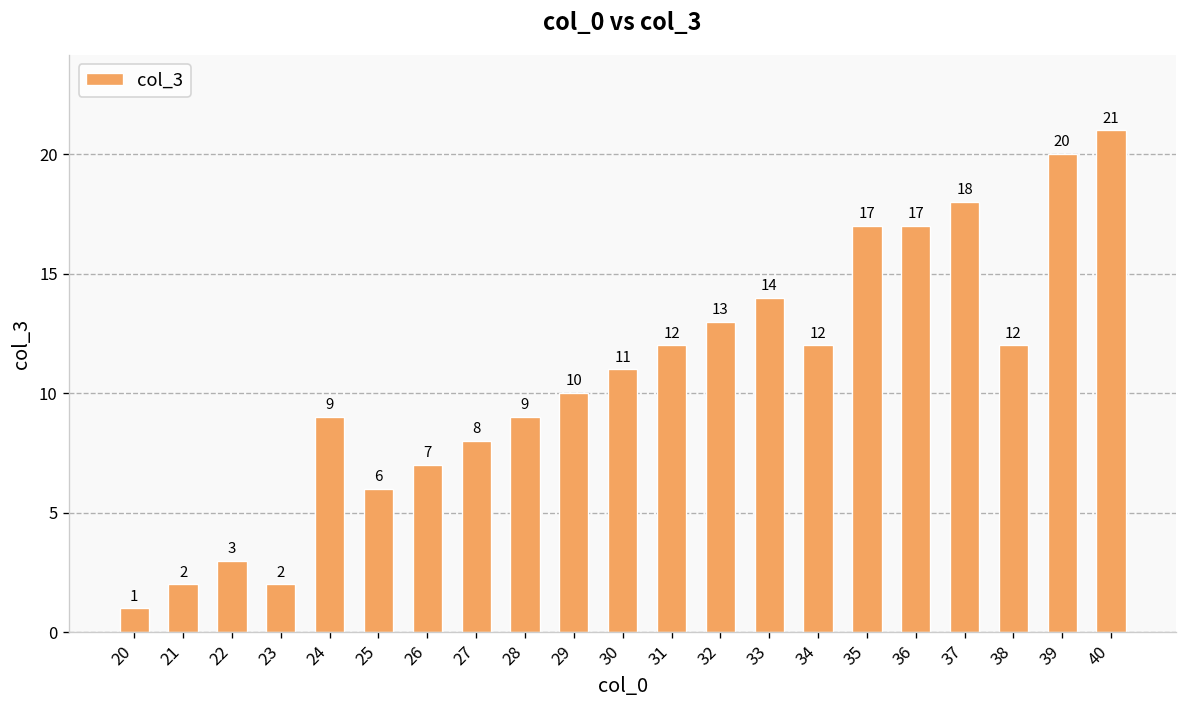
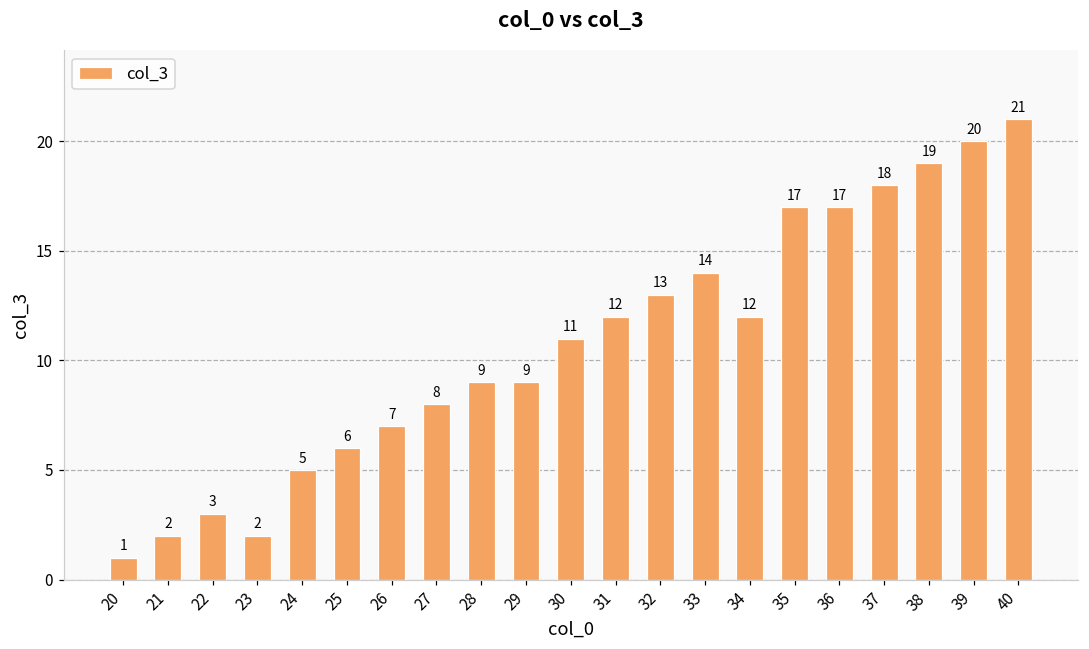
  {
    "20": 1,
    "21": 2,
    "22": 3,
    "23": 2,
-   "24": 9,
+   "24": 5,
    "25": 6,
    "26": 7,
    "27": 8,
    "28": 9,
-   "29": 10,
+   "29": 9,
    "30": 11,
    "31": 12,
    "32": 13,
    "33": 14,
    "34": 12,
    "35": 17,
    "36": 17,
    "37": 18,
-   "38": 12,
+   "38": 19,
    "39": 20,
    "40": 21
  }
